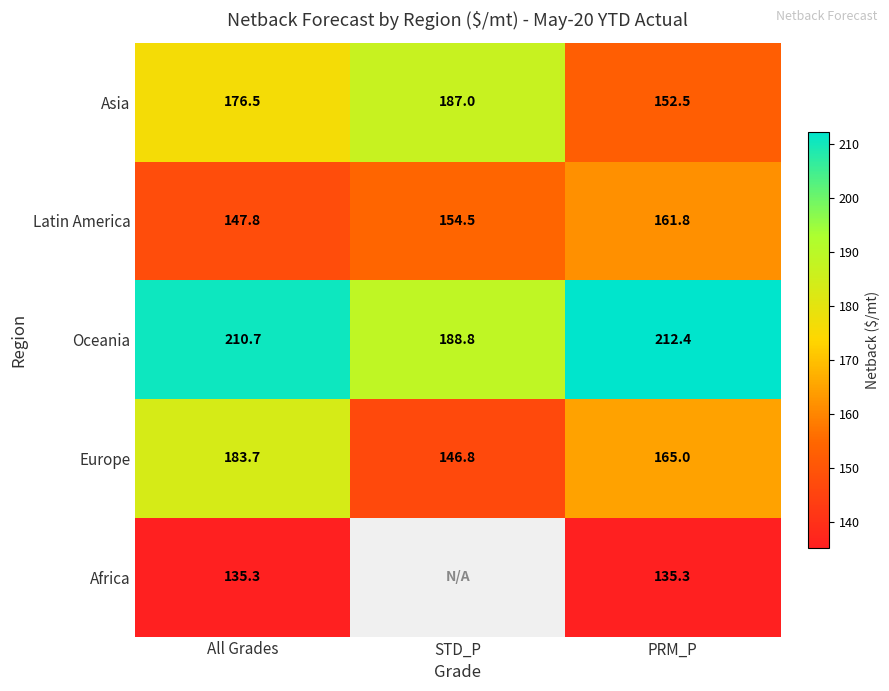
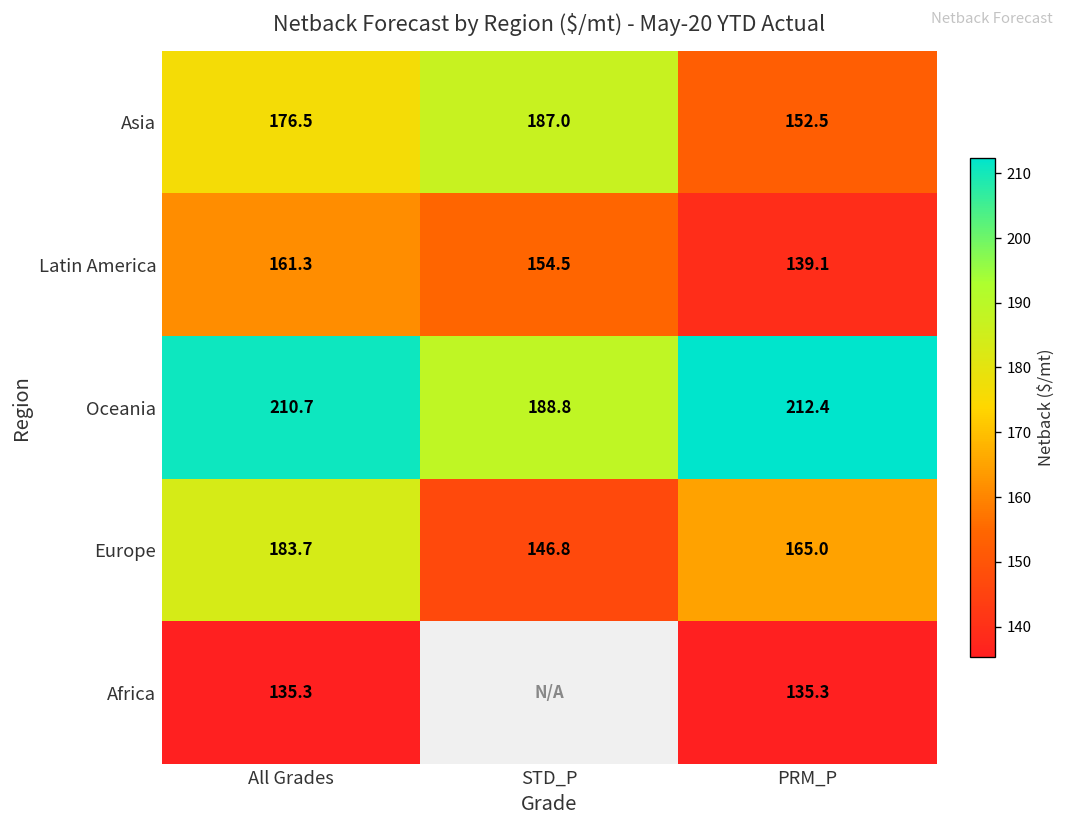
  {
    "Asia": {
      "All Grades": 176.5,
      "STD_P": 187.0,
      "PRM_P": 152.5
    },
    "Latin America": {
-     "All Grades": 147.8,
+     "All Grades": 161.3,
      "STD_P": 154.5,
-     "PRM_P": 161.8
+     "PRM_P": 139.1
    },
    "Oceania": {
      "All Grades": 210.7,
      "STD_P": 188.8,
      "PRM_P": 212.4
    },
    "Europe": {
      "All Grades": 183.7,
      "STD_P": 146.8,
      "PRM_P": 165.0
    },
    "Africa": {
      "All Grades": 135.3,
      "PRM_P": 135.3
    }
  }
